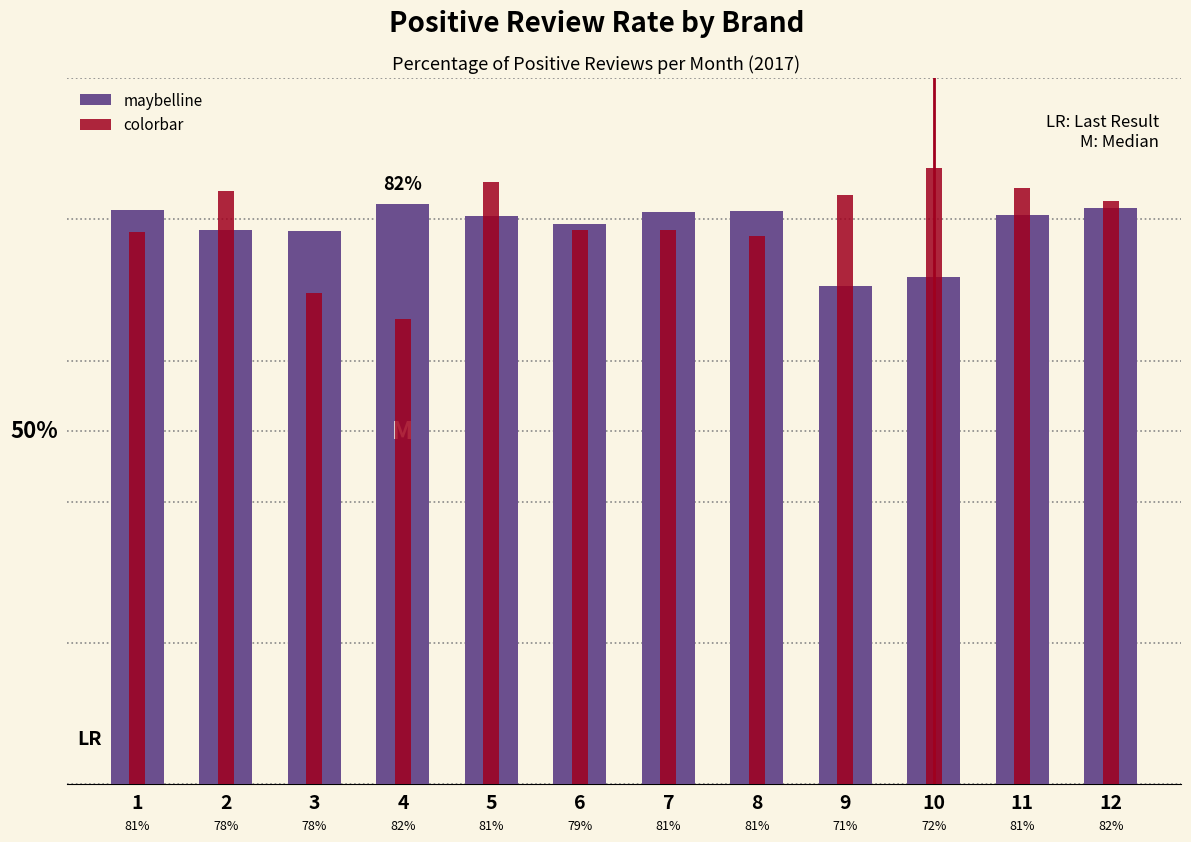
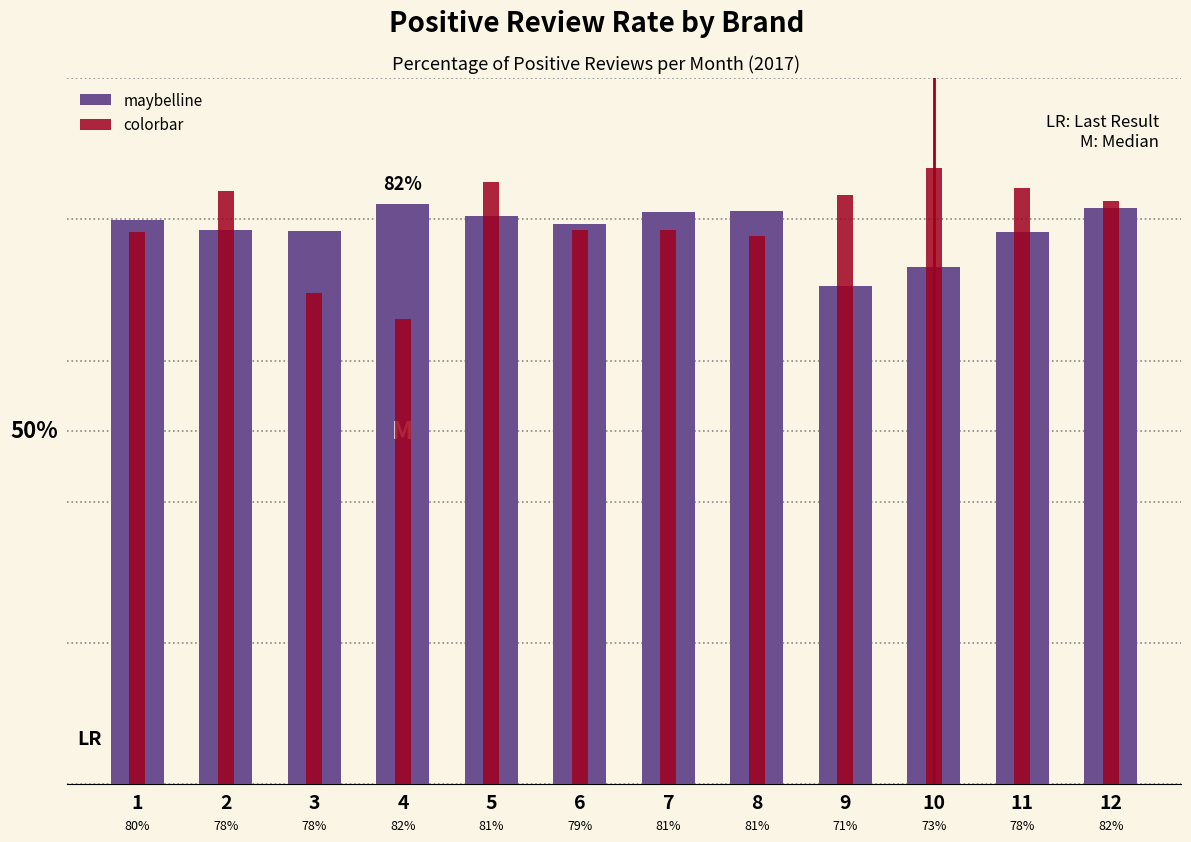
  {
    "maybelline": {
-     "1": "81%",
+     "1": "80%",
      "4": "82%",
-     "10": "72%",
-     "11": "81%"
+     "10": "73%",
+     "11": "78%"
    }
  }
